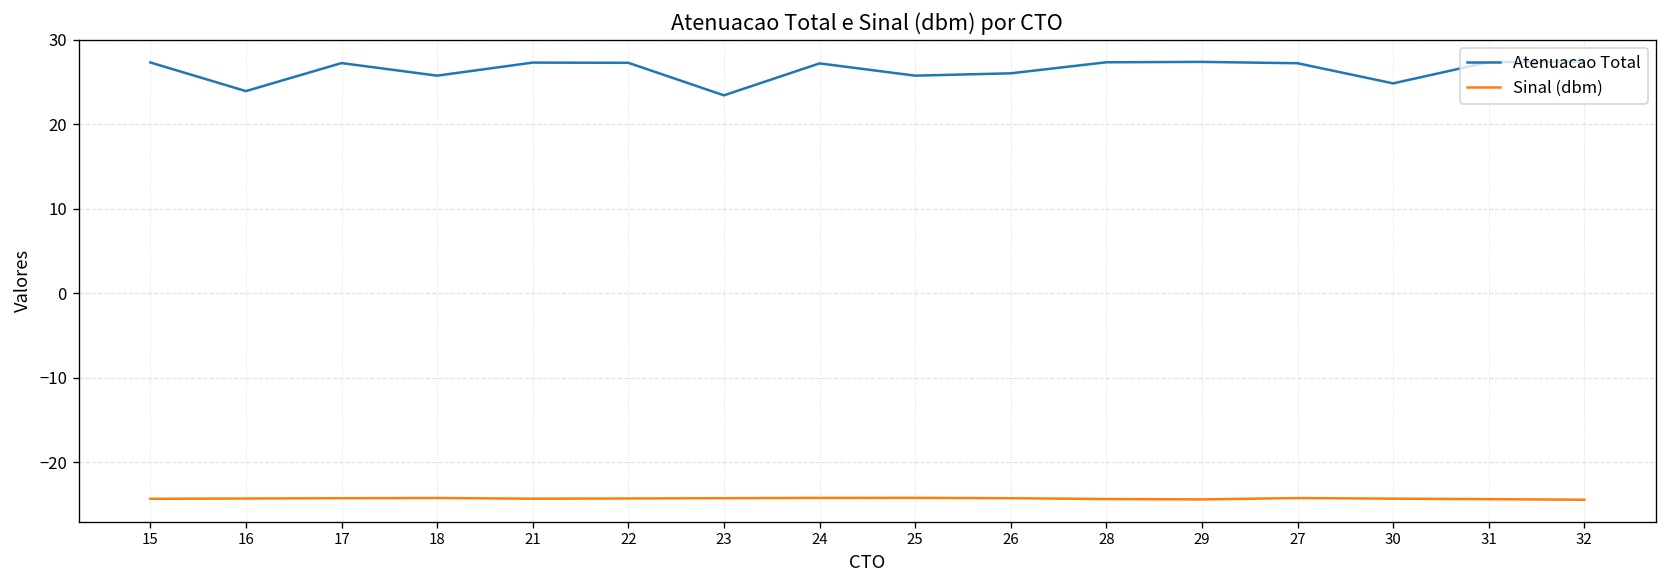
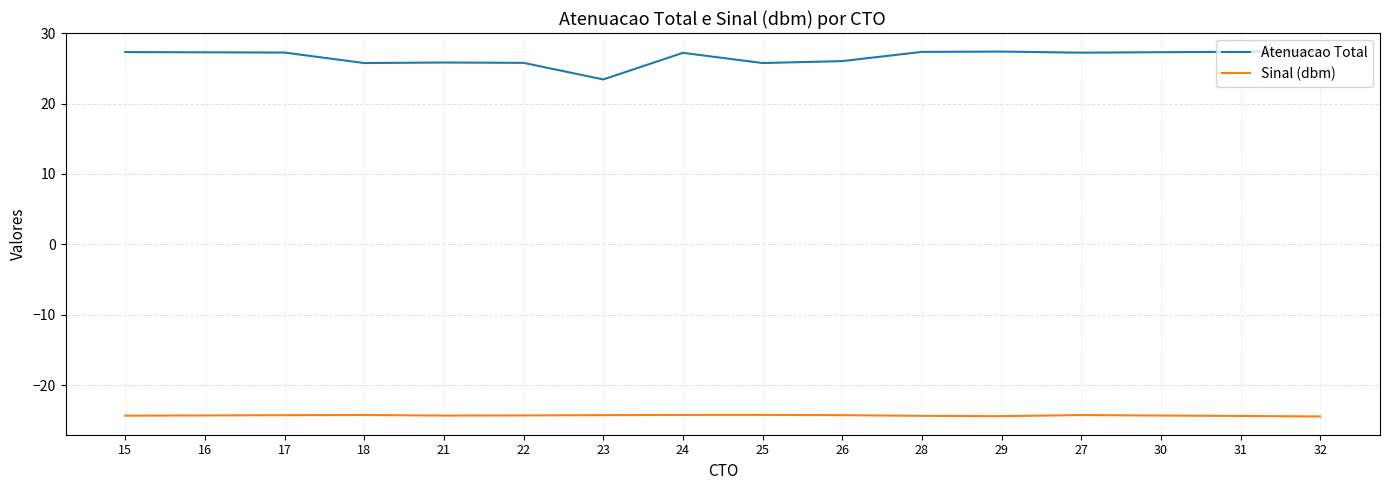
  {
    "Atenuacao Total": {
      "15": 27,
-     "16": 24,
+     "16": 27,
      "17": 27,
      "18": 26,
-     "21": 27,
-     "22": 27,
+     "21": 26,
+     "22": 26,
      "23": 23,
      "24": 27,
      "25": 26,
      "26": 26,
      "28": 27,
      "29": 27,
      "27": 27,
-     "30": 25
+     "30": 27
    },
    "Sinal (dbm)": {
      "15": -24,
      "16": -24,
      "17": -24,
      "18": -24,
      "21": -24,
      "22": -24,
      "23": -24,
      "24": -24,
      "25": -24,
      "26": -24,
      "28": -24,
      "29": -24,
      "27": -24,
      "30": -24,
      "31": -24,
      "32": -24
    }
  }
